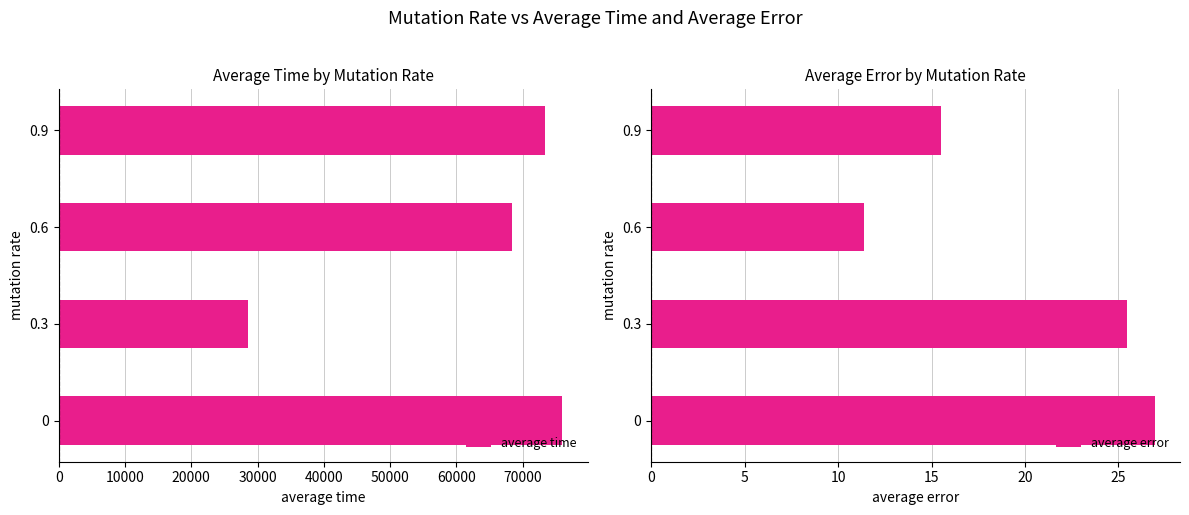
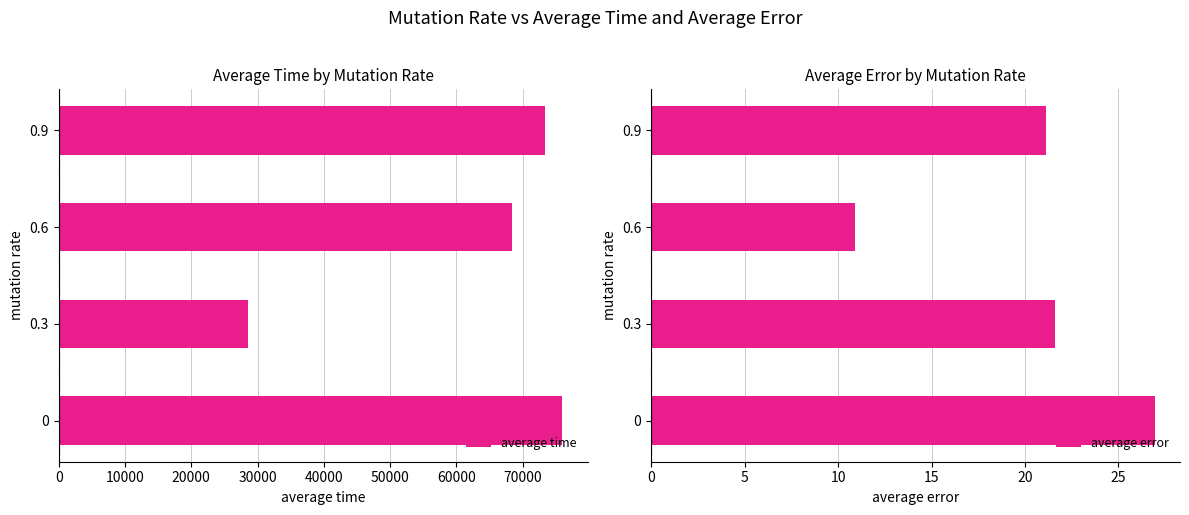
  {
    "Average Time by Mutation Rate": {
      "0.9": 73000,
      "0.6": 68000,
      "0.3": 29000,
      "0": 76000
    },
    "Average Error by Mutation Rate": {
-     "0.9": 15.5,
-     "0.6": 11.4,
-     "0.3": 25.5,
+     "0.9": 21.2,
+     "0.6": 10.9,
+     "0.3": 21.6,
      "0": 26.9
    }
  }
